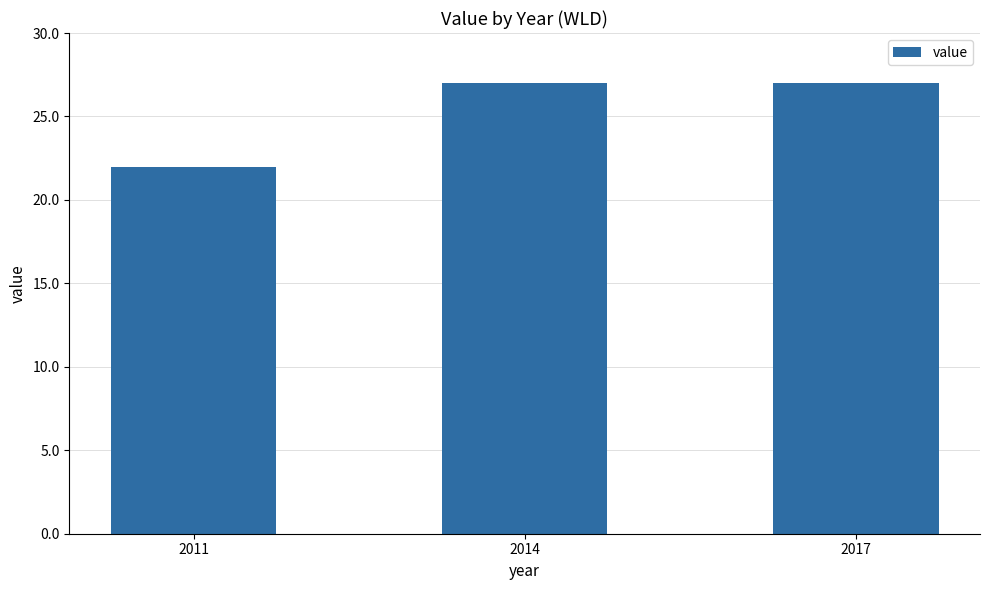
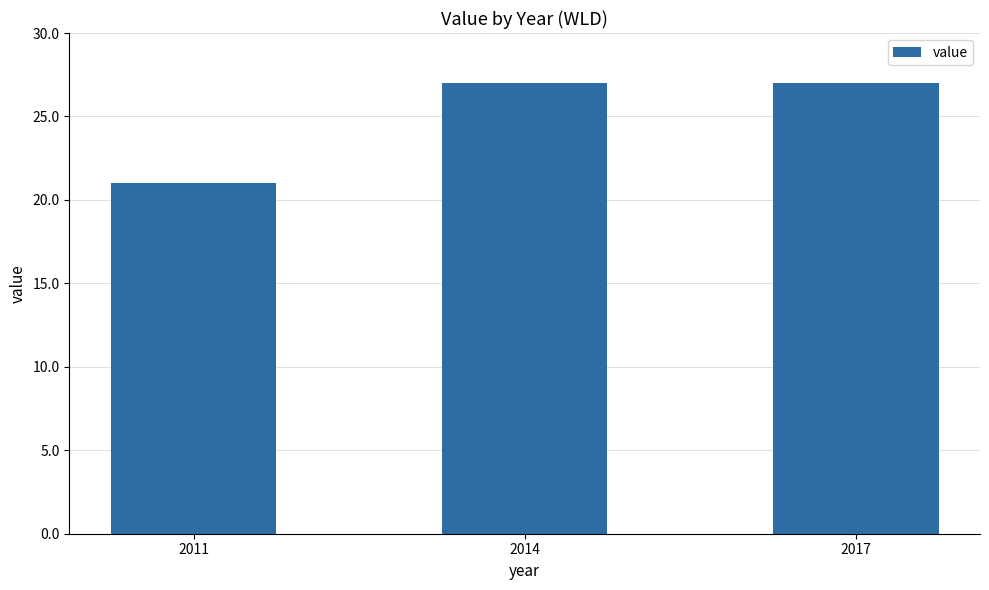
  {
-   "2011": 22,
+   "2011": 21,
    "2014": 27,
    "2017": 27
  }
